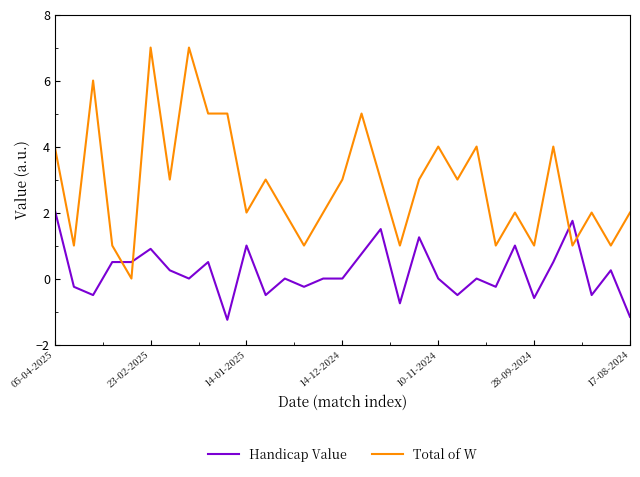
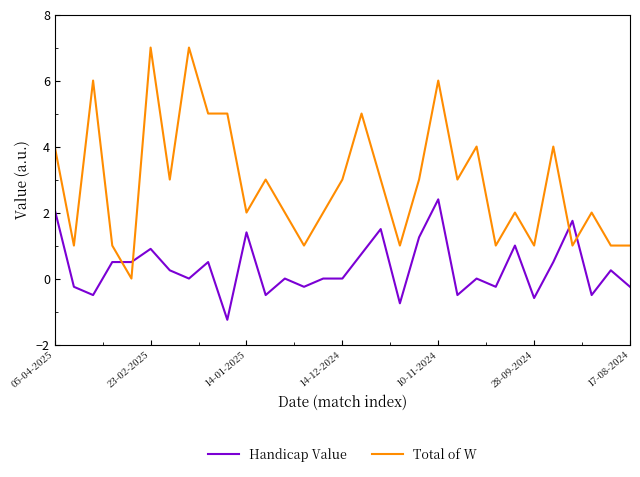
  {
    "Handicap Value": {
      "05-04-2025": 2.1,
      "23-02-2025": 0.9,
-     "14-01-2025": 1.0,
+     "14-01-2025": 1.4,
      "14-12-2024": 0.0,
-     "10-11-2024": 0.0,
+     "10-11-2024": 2.4,
      "28-09-2024": -0.6,
-     "17-08-2024": -1.2
+     "17-08-2024": -0.3
    },
    "Total of W": {
      "05-04-2025": 4,
      "23-02-2025": 7,
      "14-01-2025": 2,
      "14-12-2024": 3,
-     "10-11-2024": 4,
+     "10-11-2024": 6,
      "28-09-2024": 1,
-     "17-08-2024": 2
+     "17-08-2024": 1
    }
  }
